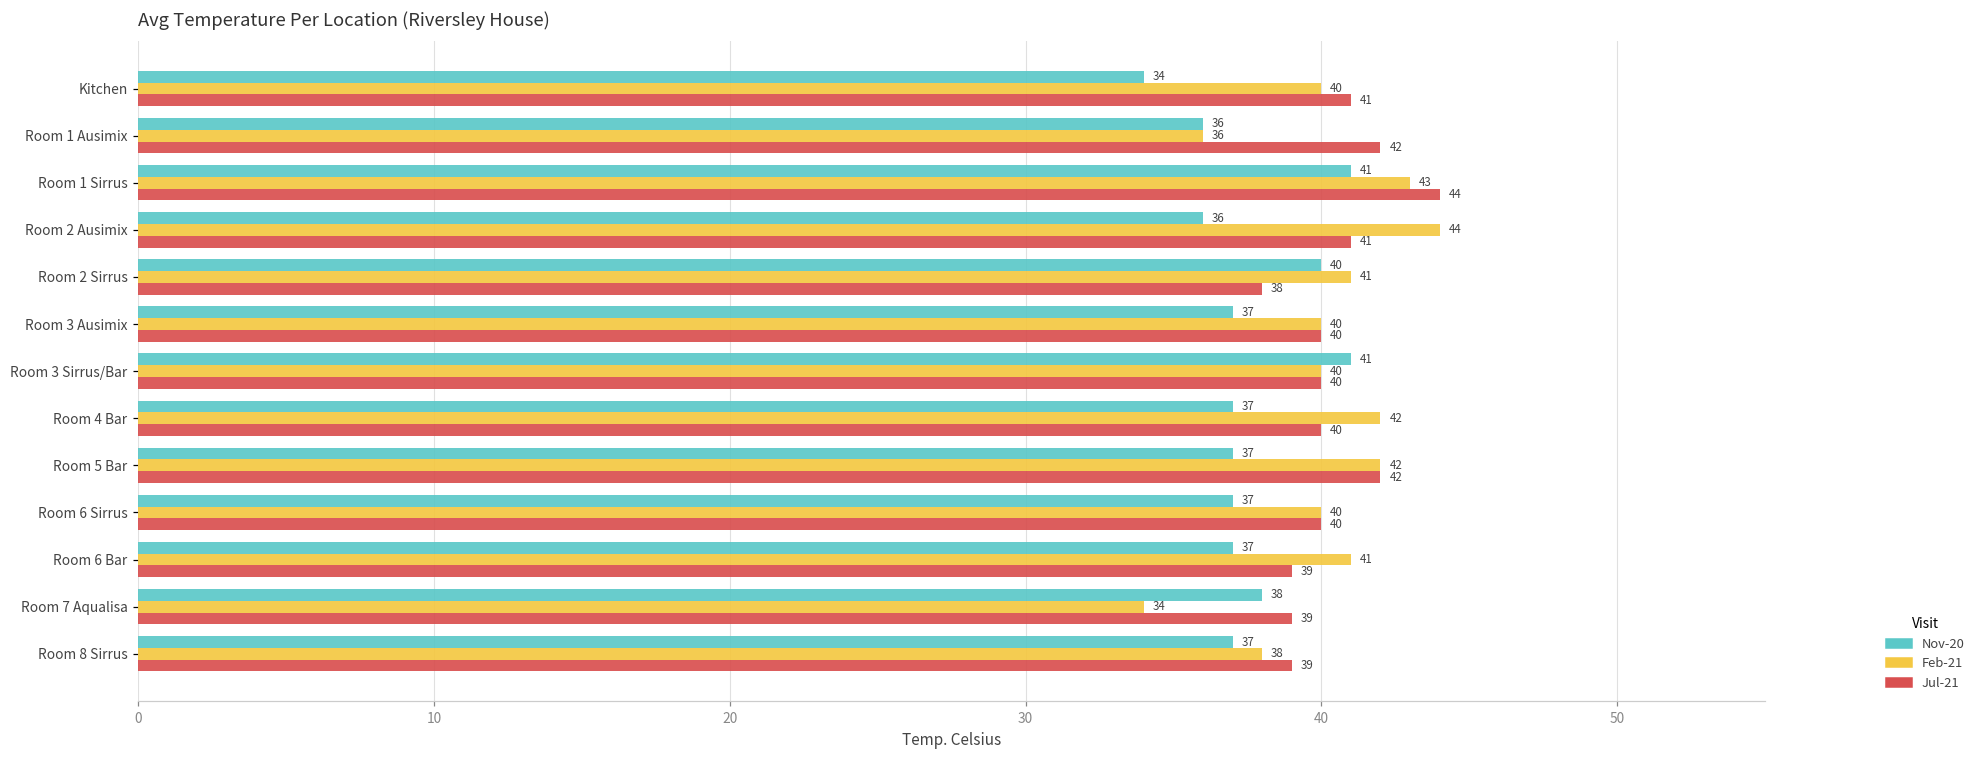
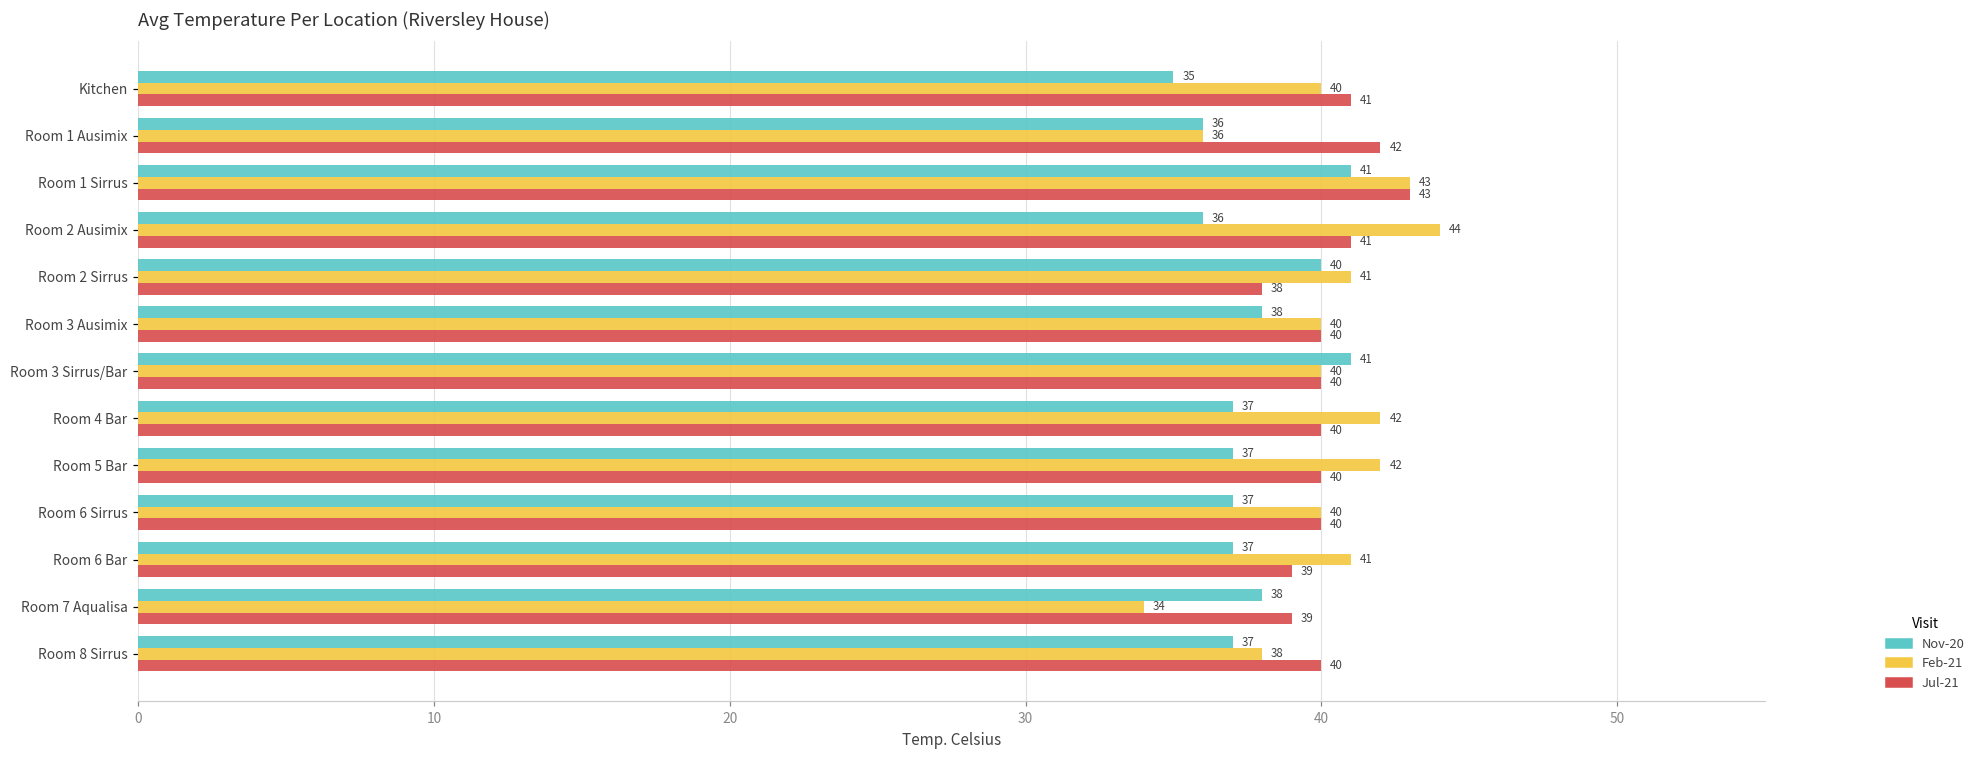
  {
    "Nov-20": {
-     "Kitchen": 34,
+     "Kitchen": 35,
      "Room 1 Ausimix": 36,
      "Room 1 Sirrus": 41,
      "Room 2 Ausimix": 36,
      "Room 2 Sirrus": 40,
-     "Room 3 Ausimix": 37,
+     "Room 3 Ausimix": 38,
      "Room 3 Sirrus/Bar": 41,
      "Room 4 Bar": 37,
      "Room 5 Bar": 37,
      "Room 6 Sirrus": 37,
      "Room 6 Bar": 37,
      "Room 7 Aqualisa": 38,
      "Room 8 Sirrus": 37
    },
    "Feb-21": {
      "Kitchen": 40,
      "Room 1 Ausimix": 36,
      "Room 1 Sirrus": 43,
      "Room 2 Ausimix": 44,
      "Room 2 Sirrus": 41,
      "Room 3 Ausimix": 40,
      "Room 3 Sirrus/Bar": 40,
      "Room 4 Bar": 42,
      "Room 5 Bar": 42,
      "Room 6 Sirrus": 40,
      "Room 6 Bar": 41,
      "Room 7 Aqualisa": 34,
      "Room 8 Sirrus": 38
    },
    "Jul-21": {
      "Kitchen": 41,
      "Room 1 Ausimix": 42,
-     "Room 1 Sirrus": 44,
+     "Room 1 Sirrus": 43,
      "Room 2 Ausimix": 41,
      "Room 2 Sirrus": 38,
      "Room 3 Ausimix": 40,
      "Room 3 Sirrus/Bar": 40,
      "Room 4 Bar": 40,
-     "Room 5 Bar": 42,
+     "Room 5 Bar": 40,
      "Room 6 Sirrus": 40,
      "Room 6 Bar": 39,
      "Room 7 Aqualisa": 39,
-     "Room 8 Sirrus": 39
+     "Room 8 Sirrus": 40
    }
  }
